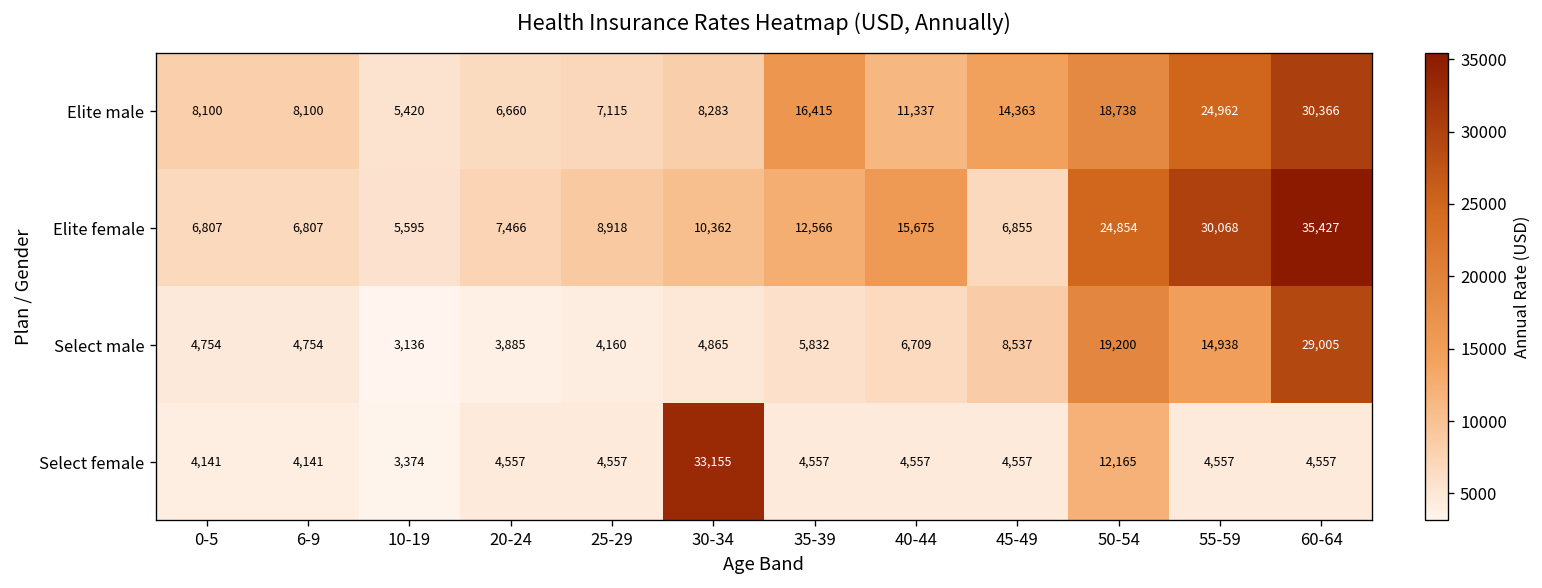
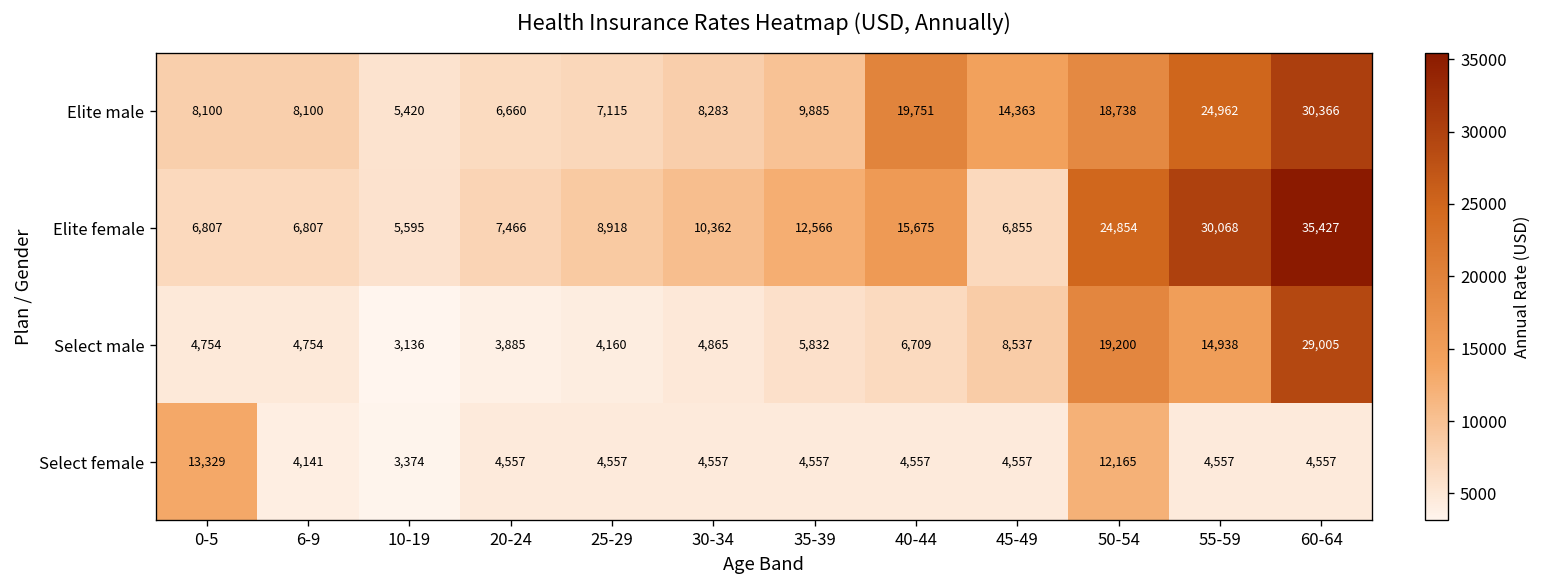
  {
    "Elite male": {
      "0-5": "8,100",
      "6-9": "8,100",
      "10-19": "5,420",
      "20-24": "6,660",
      "25-29": "7,115",
      "30-34": "8,283",
-     "35-39": "16,415",
-     "40-44": "11,337",
+     "35-39": "9,885",
+     "40-44": "19,751",
      "45-49": "14,363",
      "50-54": "18,738",
      "55-59": "24,962",
      "60-64": "30,366"
    },
    "Elite female": {
      "0-5": "6,807",
      "6-9": "6,807",
      "10-19": "5,595",
      "20-24": "7,466",
      "25-29": "8,918",
      "30-34": "10,362",
      "35-39": "12,566",
      "40-44": "15,675",
      "45-49": "6,855",
      "50-54": "24,854",
      "55-59": "30,068",
      "60-64": "35,427"
    },
    "Select male": {
      "0-5": "4,754",
      "6-9": "4,754",
      "10-19": "3,136",
      "20-24": "3,885",
      "25-29": "4,160",
      "30-34": "4,865",
      "35-39": "5,832",
      "40-44": "6,709",
      "45-49": "8,537",
      "50-54": "19,200",
      "55-59": "14,938",
      "60-64": "29,005"
    },
    "Select female": {
-     "0-5": "4,141",
+     "0-5": "13,329",
      "6-9": "4,141",
      "10-19": "3,374",
      "20-24": "4,557",
      "25-29": "4,557",
-     "30-34": "33,155",
+     "30-34": "4,557",
      "35-39": "4,557",
      "40-44": "4,557",
      "45-49": "4,557",
      "50-54": "12,165",
      "55-59": "4,557",
      "60-64": "4,557"
    }
  }
